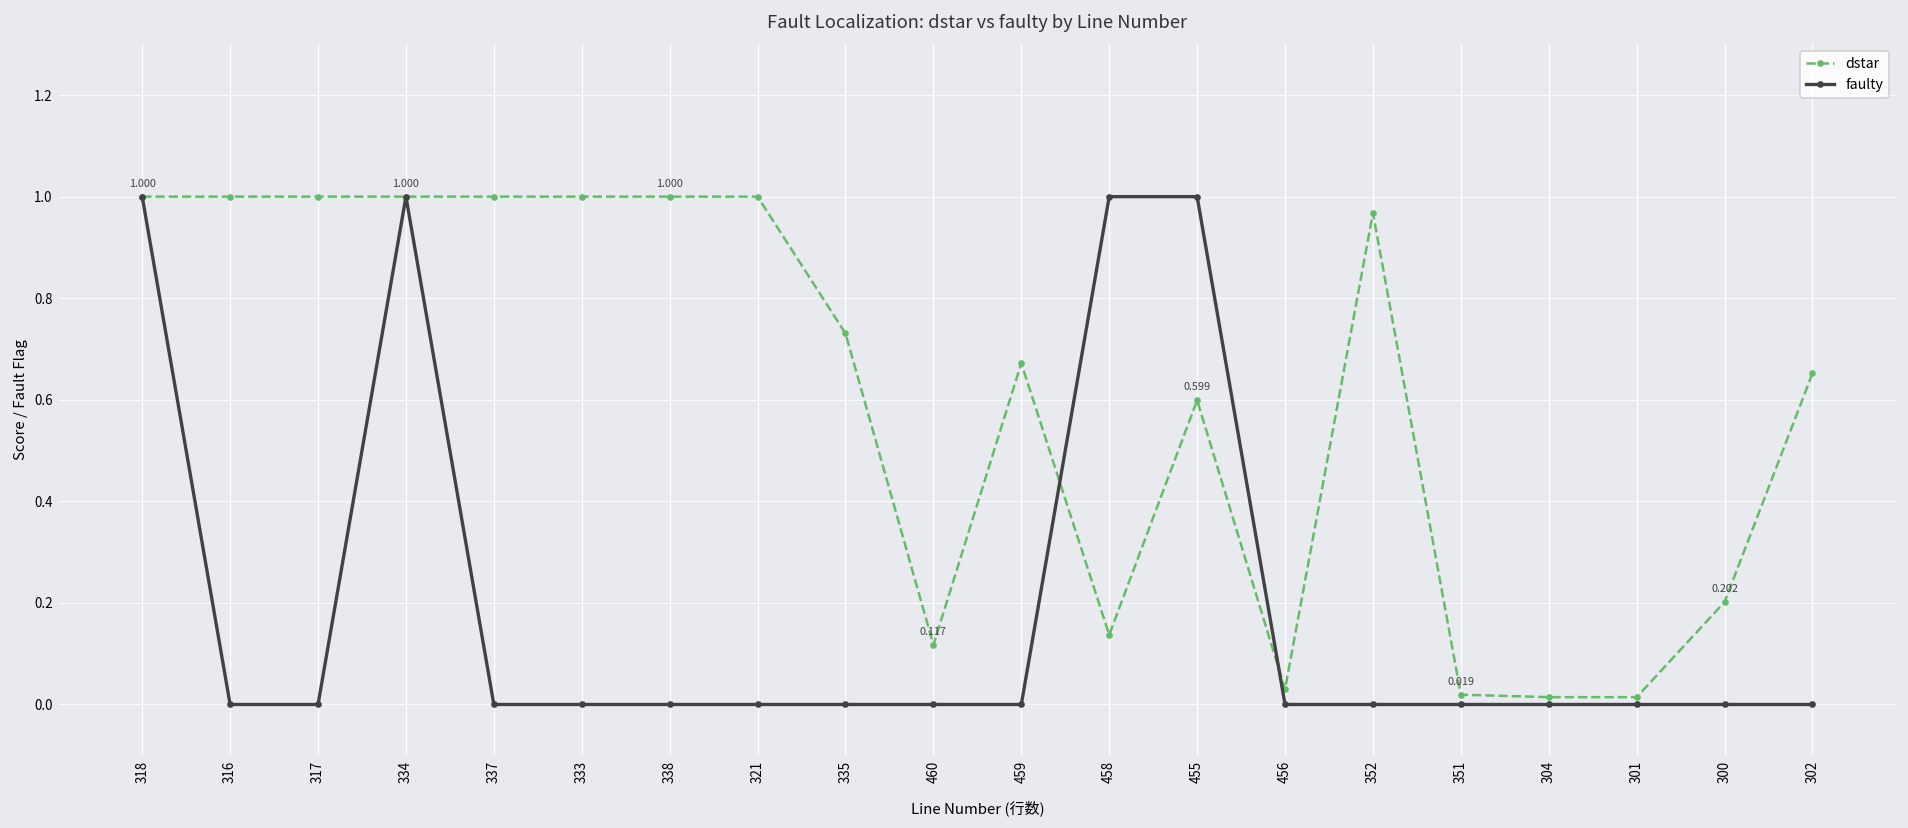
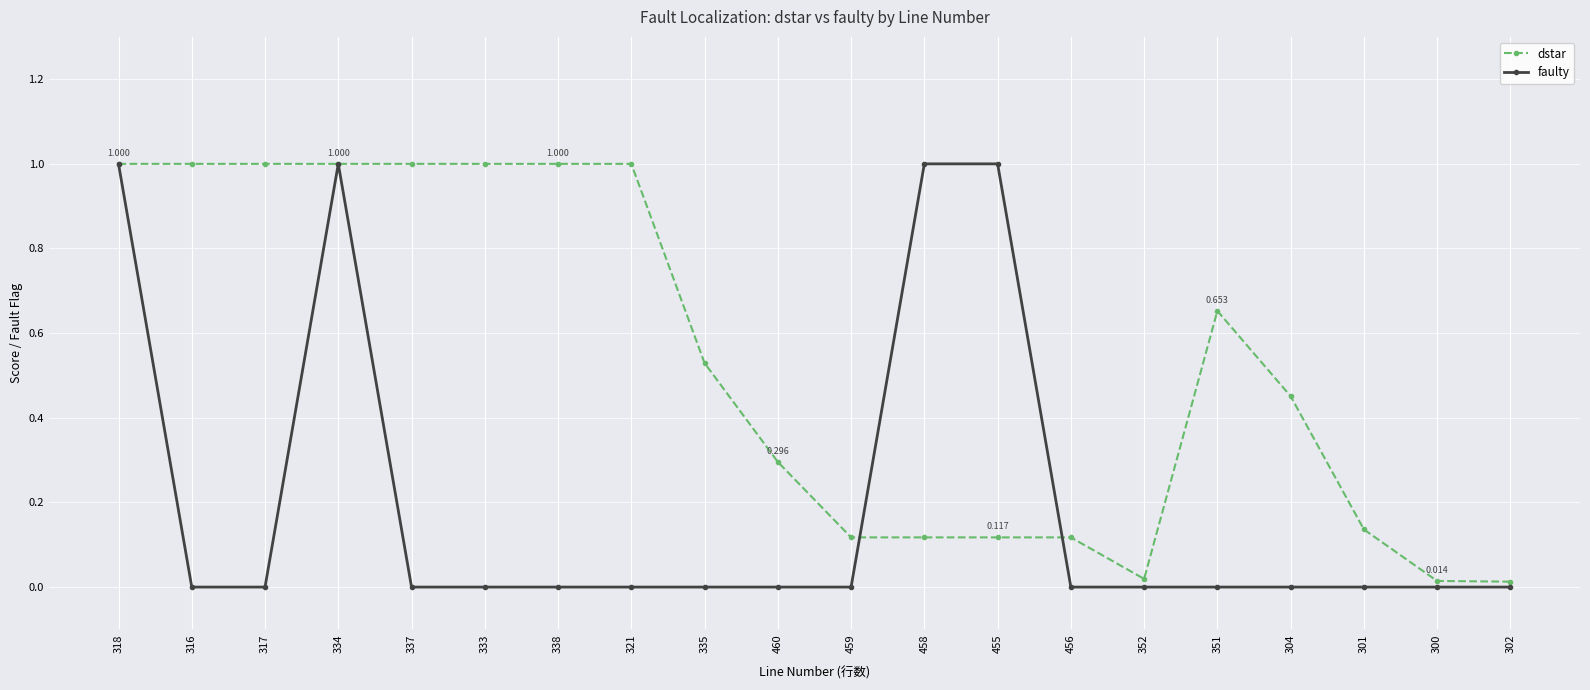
  {
    "dstar": {
      "338": 1.000,
-     "335": 0.73,
-     "460": 0.117,
-     "459": 0.67,
-     "458": 0.14,
-     "455": 0.599,
-     "456": 0.03,
-     "352": 0.97,
-     "351": 0.019,
-     "304": 0.01,
-     "301": 0.01,
-     "300": 0.202,
-     "302": 0.65
+     "335": 0.53,
+     "460": 0.296,
+     "459": 0.12,
+     "458": 0.12,
+     "455": 0.117,
+     "456": 0.12,
+     "352": 0.02,
+     "351": 0.653,
+     "304": 0.45,
+     "301": 0.14,
+     "300": 0.014,
+     "302": 0.01
    },
    "faulty": {
      "316": 0.00,
      "317": 0.00,
      "337": 0.00,
      "333": 0.00,
      "338": 0.00,
      "321": 0.00,
      "335": 0.00,
      "460": 0.00,
      "459": 0.00,
      "458": 1.00,
      "455": 1.00,
      "456": 0.00,
      "352": 0.00,
      "351": 0.00,
      "304": 0.00,
      "301": 0.00,
      "300": 0.00,
      "302": 0.00
    }
  }
